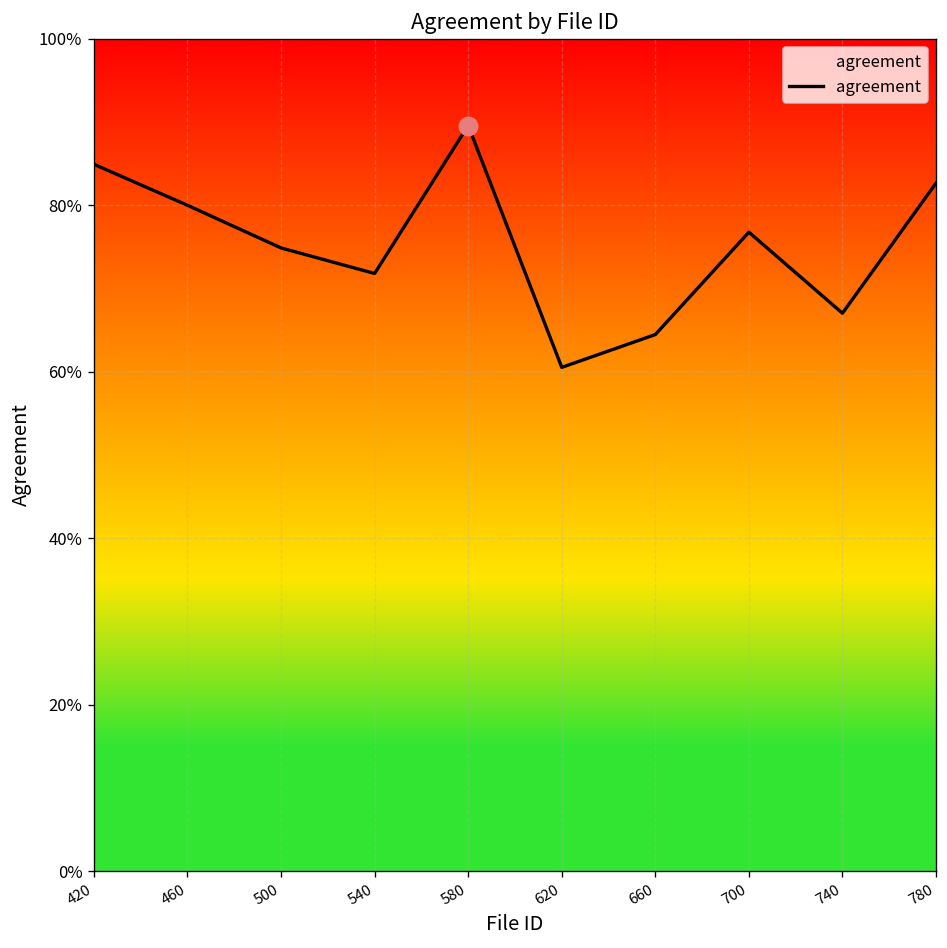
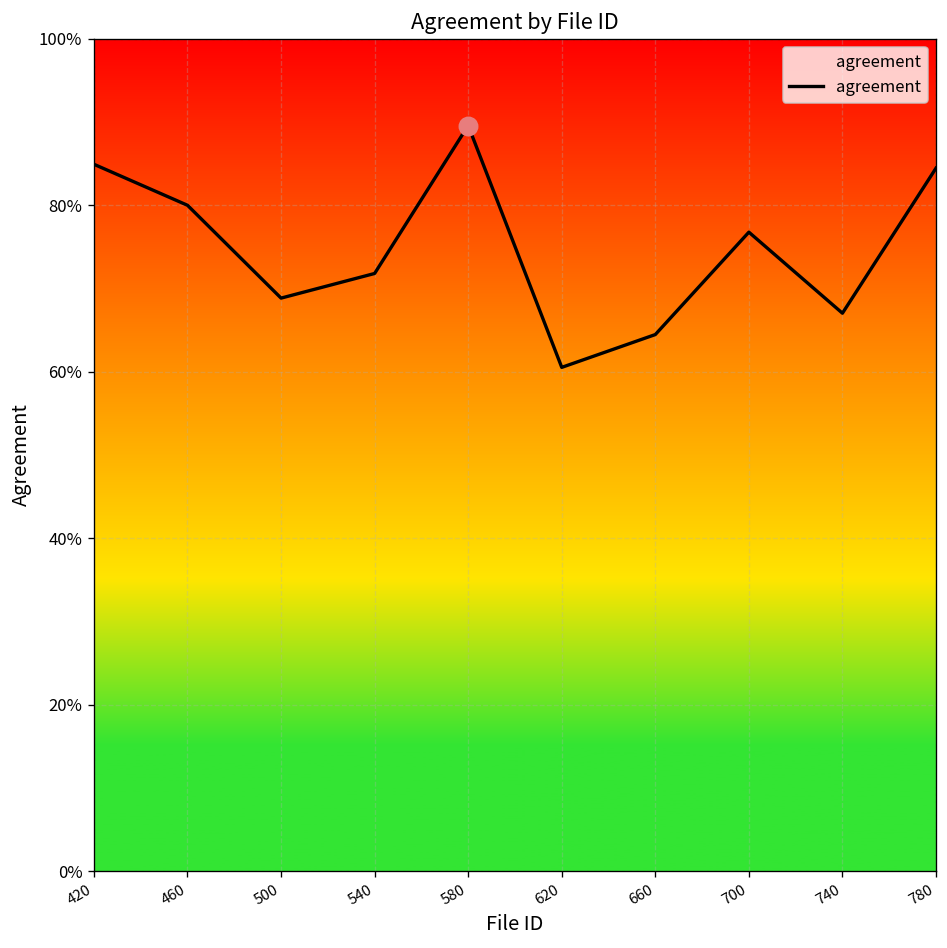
  {
    "agreement": {
      "420": "85%",
      "460": "80%",
-     "500": "75%",
+     "500": "69%",
      "540": "72%",
      "620": "61%",
      "660": "64%",
      "700": "77%",
      "740": "67%",
-     "780": "83%"
+     "780": "84%"
    }
  }
